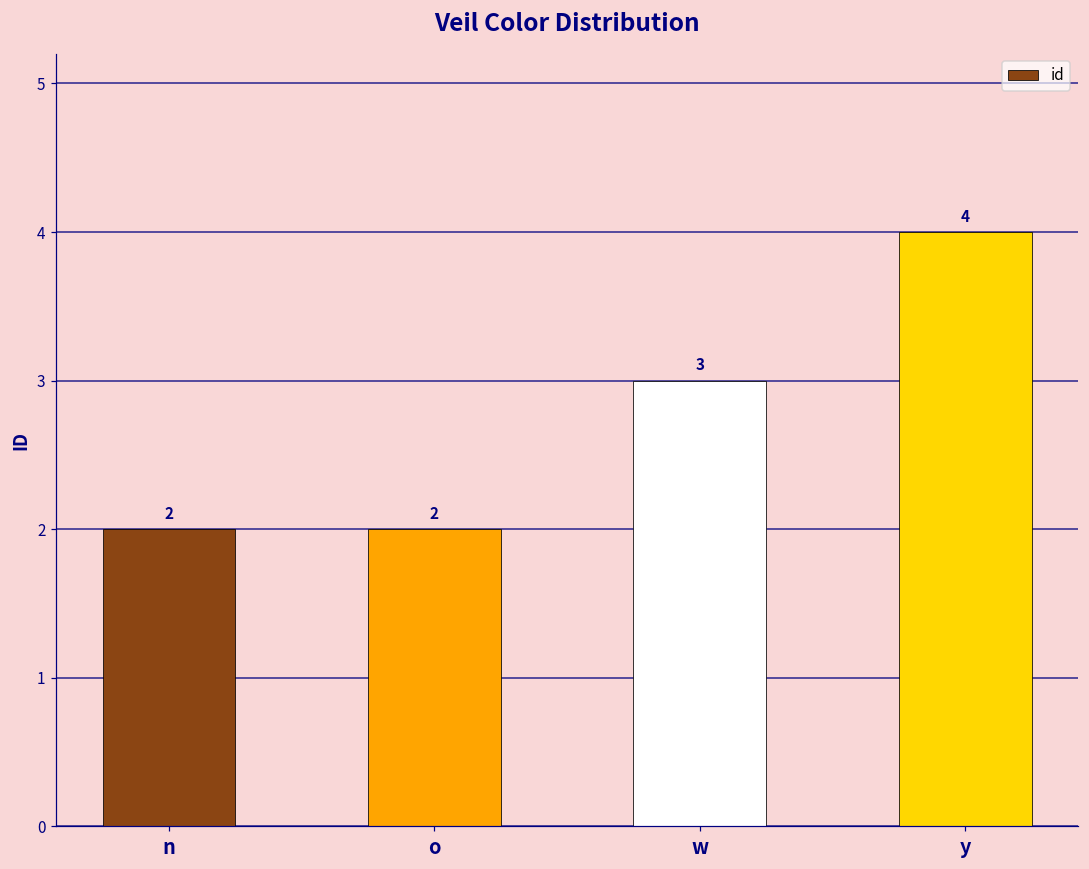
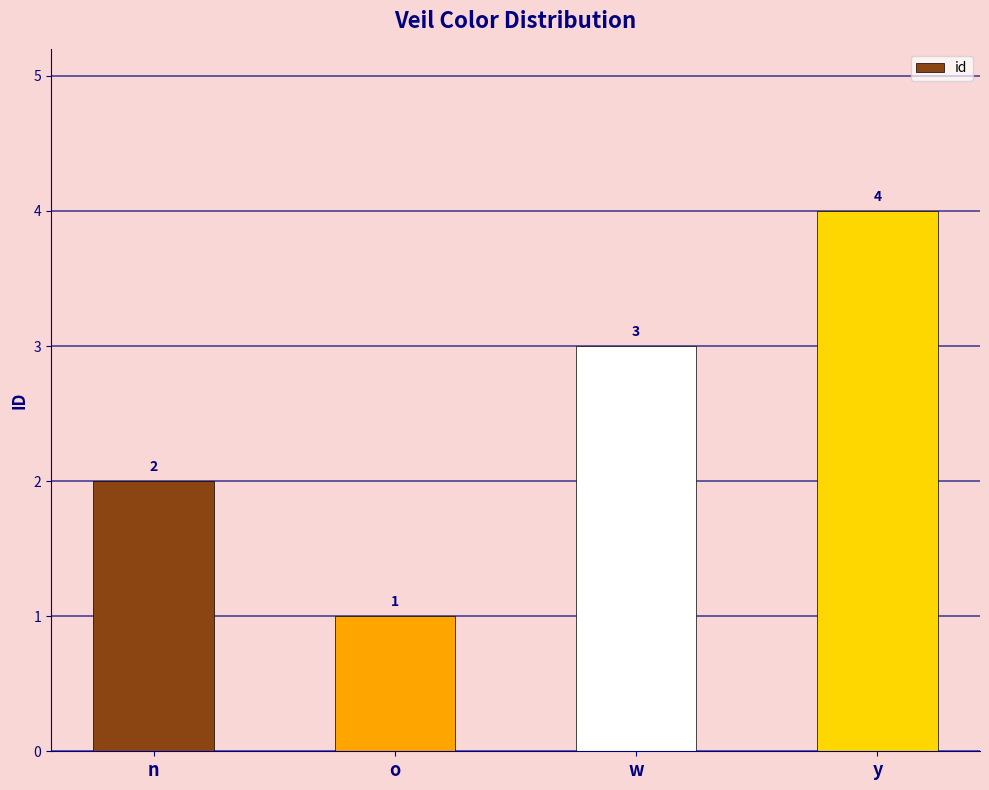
  {
    "n": 2,
-   "o": 2,
+   "o": 1,
    "w": 3,
    "y": 4
  }
